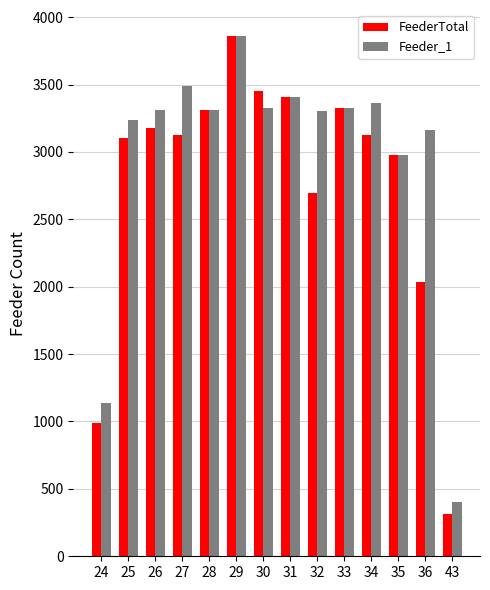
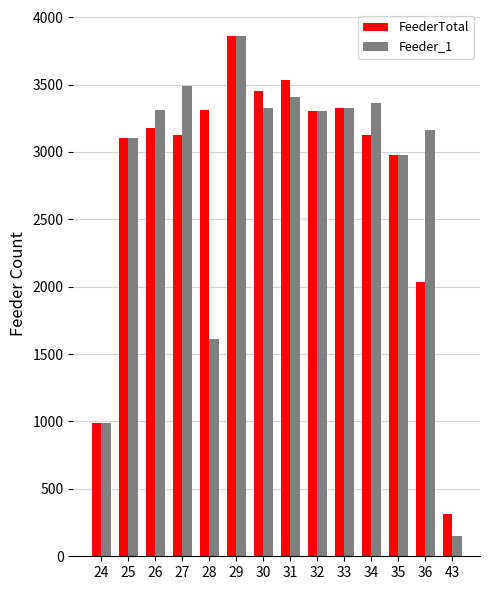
  {
    "FeederTotal": {
      "24": 990,
      "25": 3100,
      "26": 3170,
      "27": 3120,
      "28": 3310,
      "29": 3860,
      "30": 3450,
-     "31": 3410,
-     "32": 2690,
+     "31": 3530,
+     "32": 3300,
      "33": 3330,
      "34": 3120,
      "35": 2980,
      "36": 2030,
      "43": 310
    },
    "Feeder_1": {
-     "24": 1140,
-     "25": 3240,
+     "24": 990,
+     "25": 3100,
      "26": 3310,
      "27": 3490,
-     "28": 3310,
+     "28": 1620,
      "29": 3860,
      "30": 3320,
      "31": 3410,
      "32": 3300,
      "33": 3330,
      "34": 3370,
      "35": 2980,
      "36": 3170,
-     "43": 400
+     "43": 150
    }
  }
